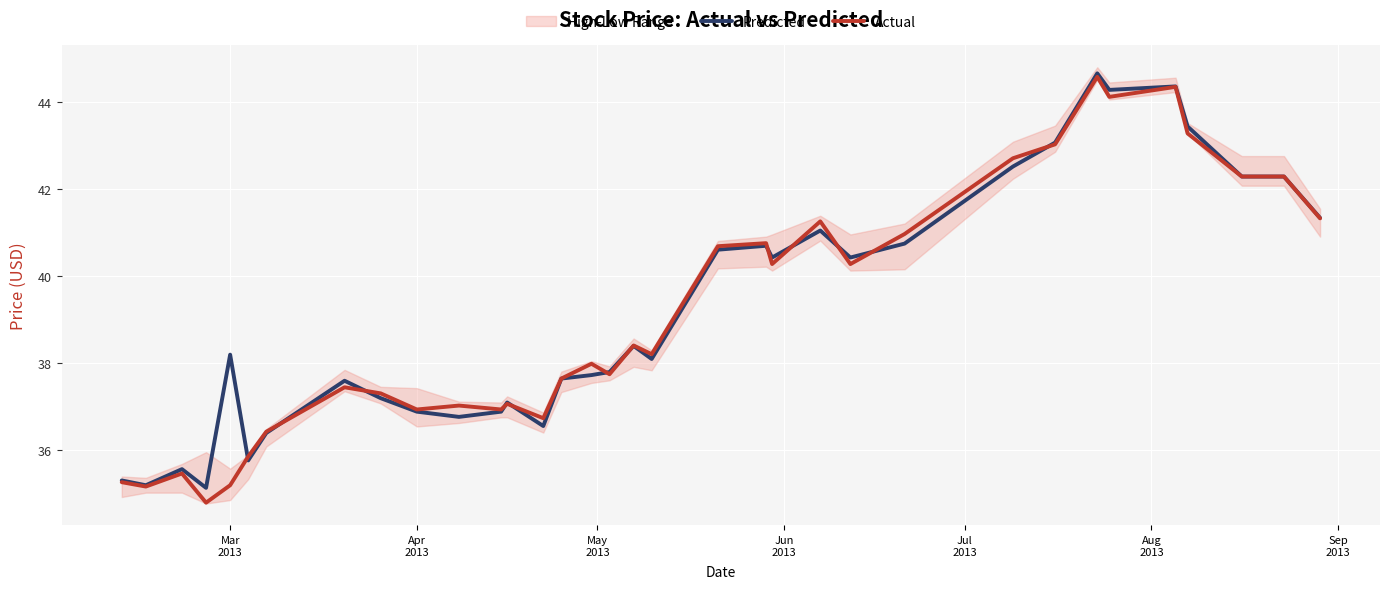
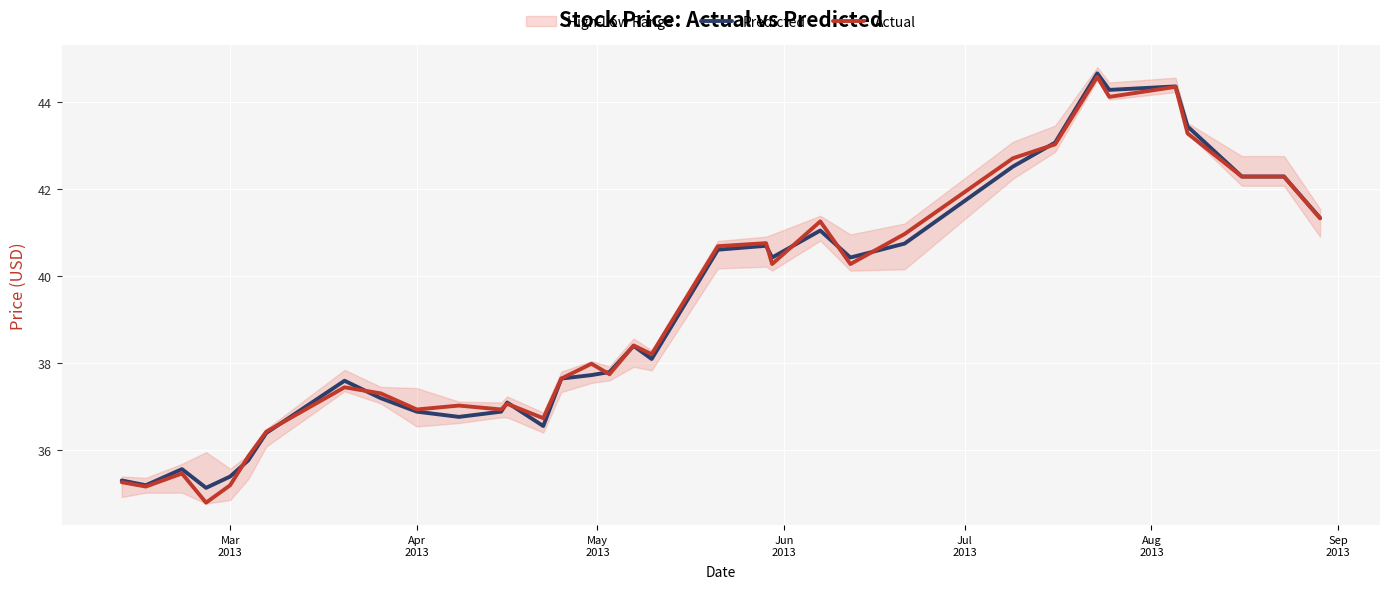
  {
    "Predicted": {
-     "Mar 2013": 38.2
+     "Mar 2013": 35.4
    },
    "Actual": {
      "Mar 2013": 35.2
    }
  }
